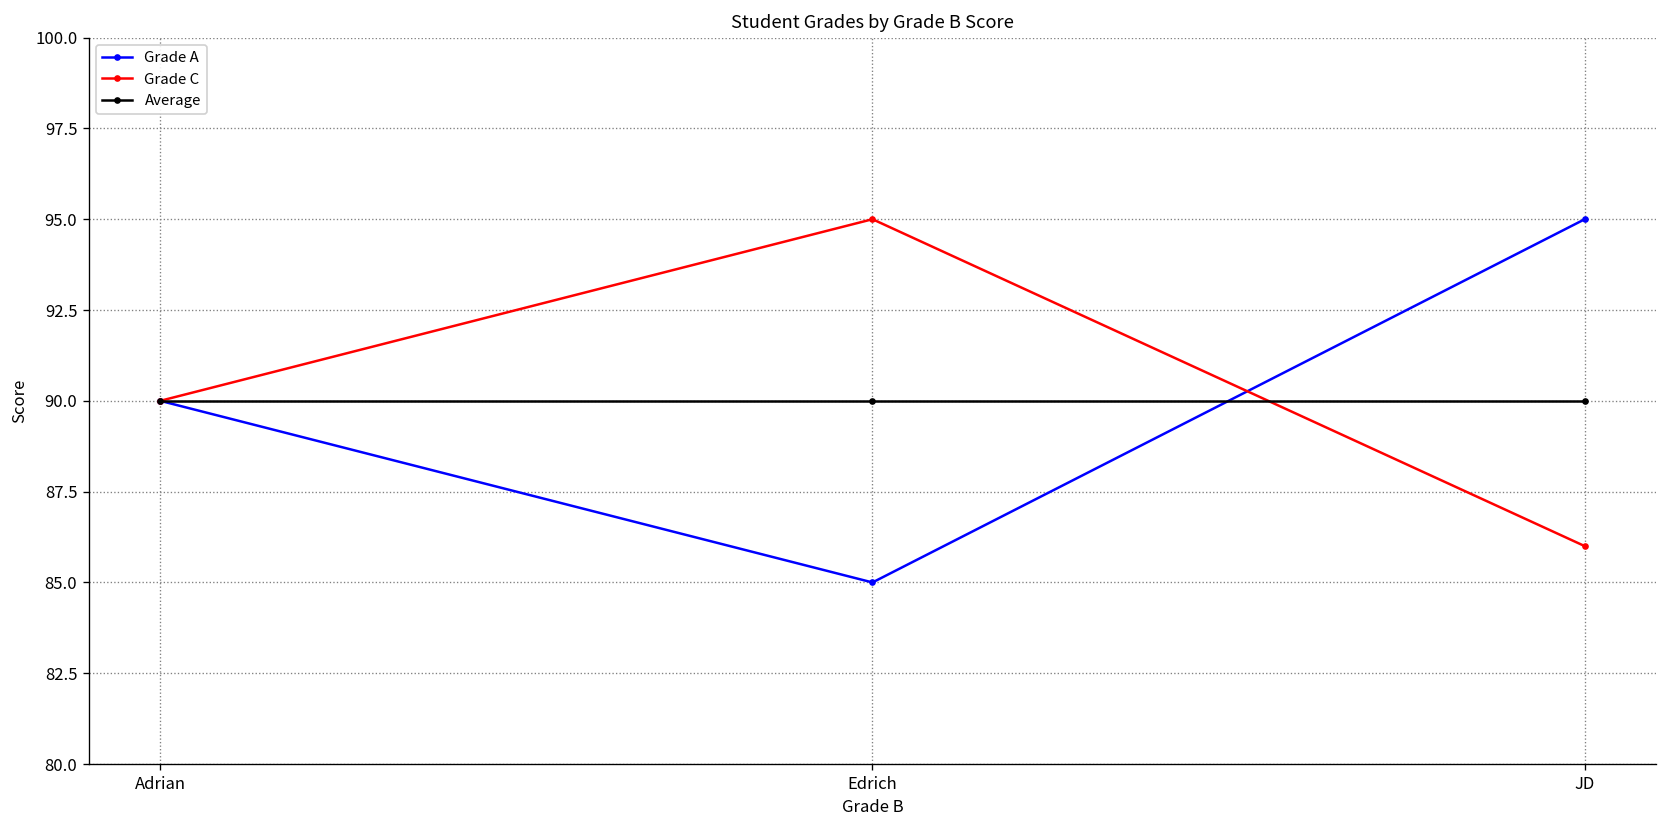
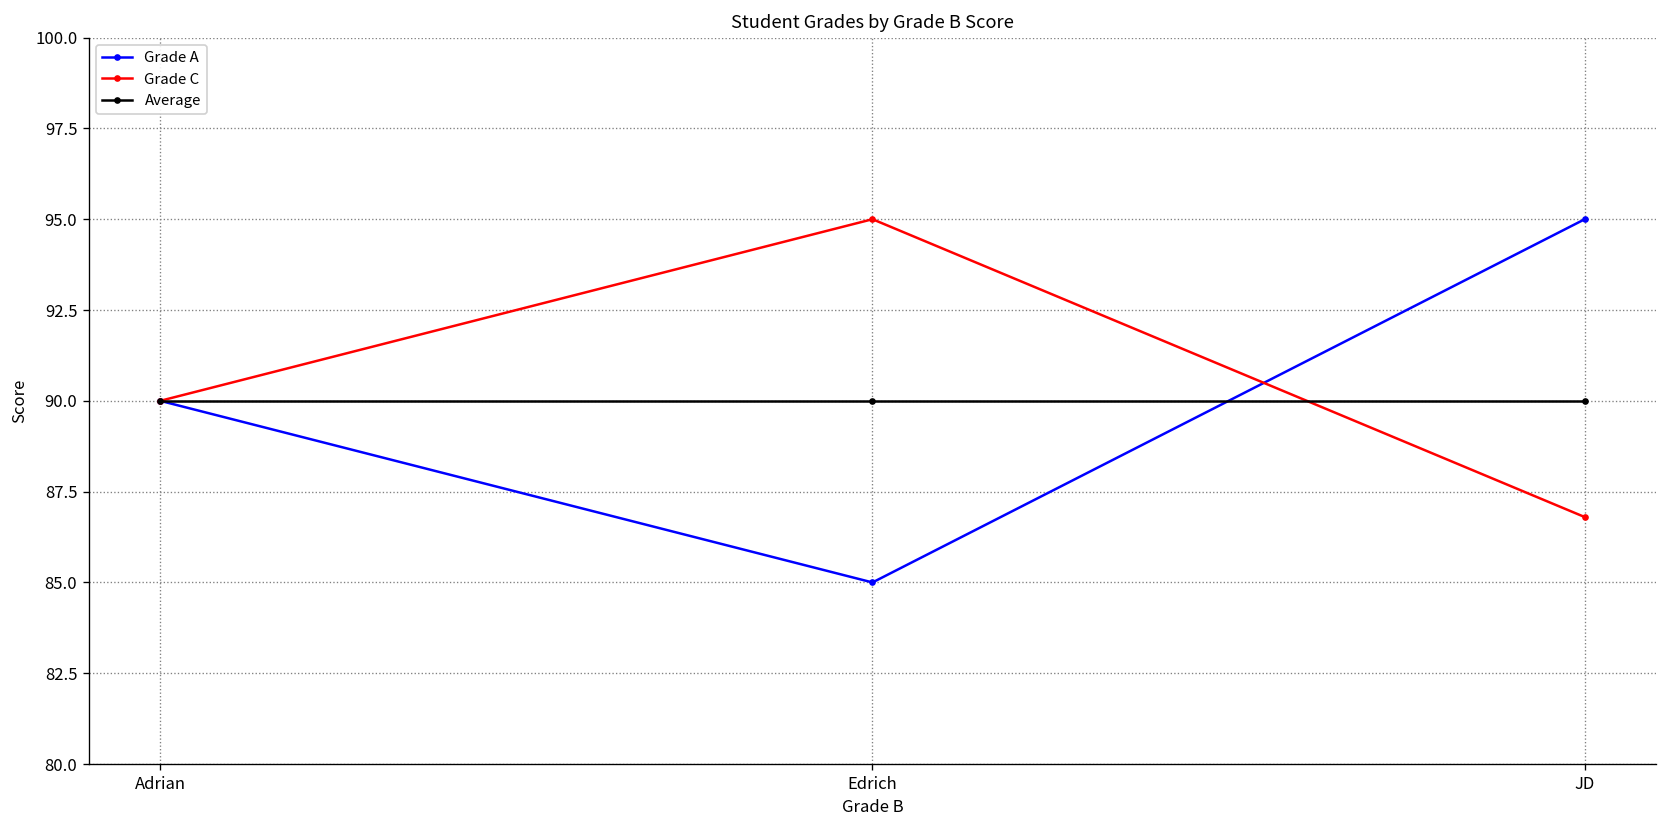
  {
    "Grade A": {
      "Edrich": 85.0,
      "JD": 95.0
    },
    "Grade C": {
      "Edrich": 95.0,
-     "JD": 86.0
+     "JD": 86.8
    },
    "Average": {
      "Edrich": 90.0,
      "JD": 90.0
    }
  }
